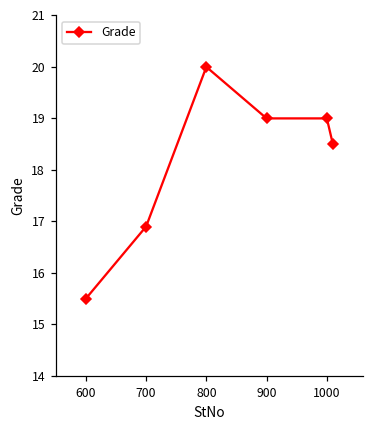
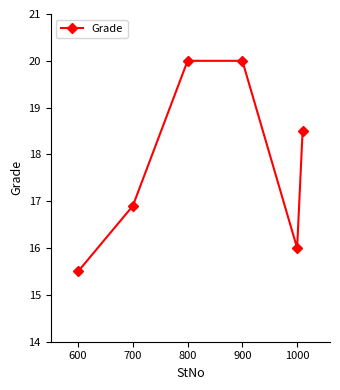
  {
    "600": 15.5,
    "700": 16.9,
    "800": 20,
-   "900": 19,
-   "1000": 19
+   "900": 20,
+   "1000": 16
  }
